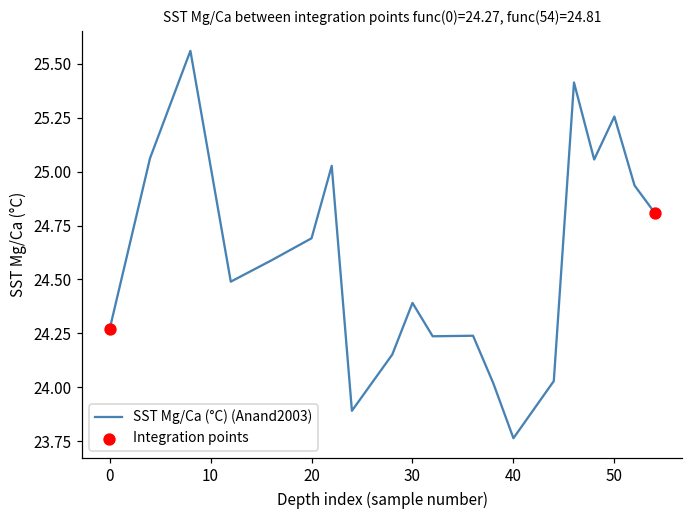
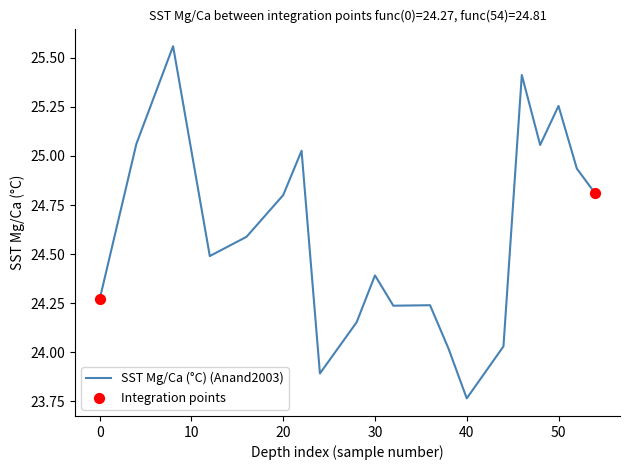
  {
    "SST Mg/Ca (°C) (Anand2003)": {
-     "20": 24.69,
+     "20": 24.80,
      "30": 24.39,
      "40": 23.76,
      "50": 25.26
    }
  }
